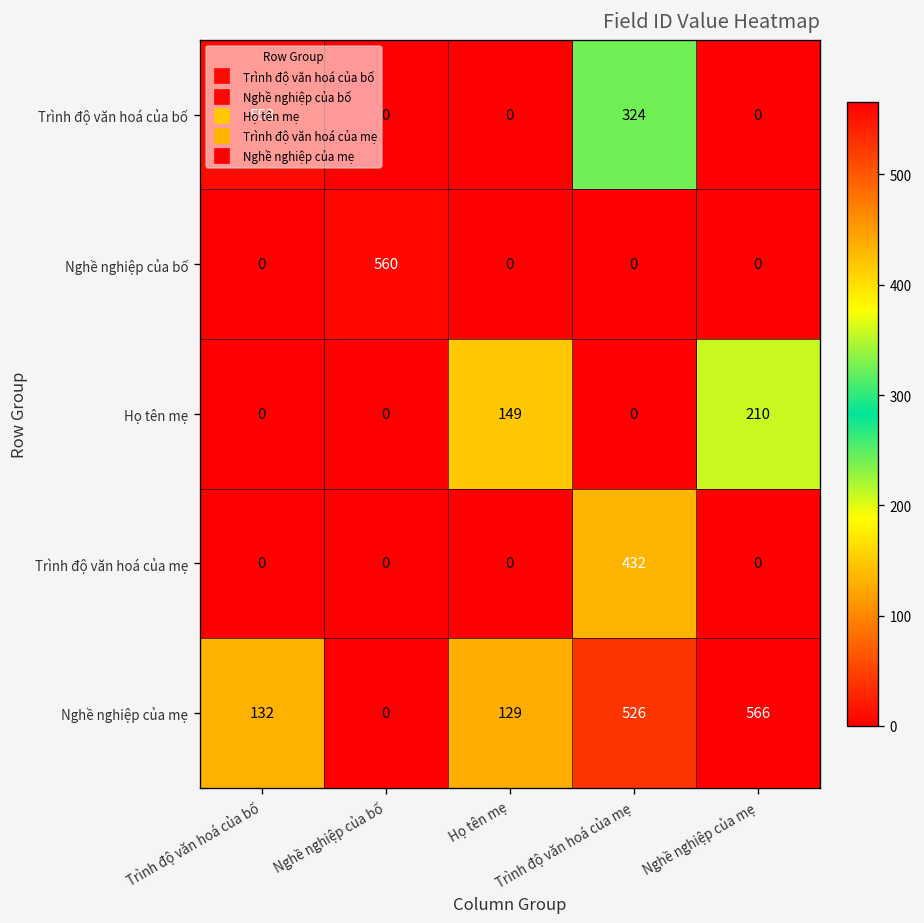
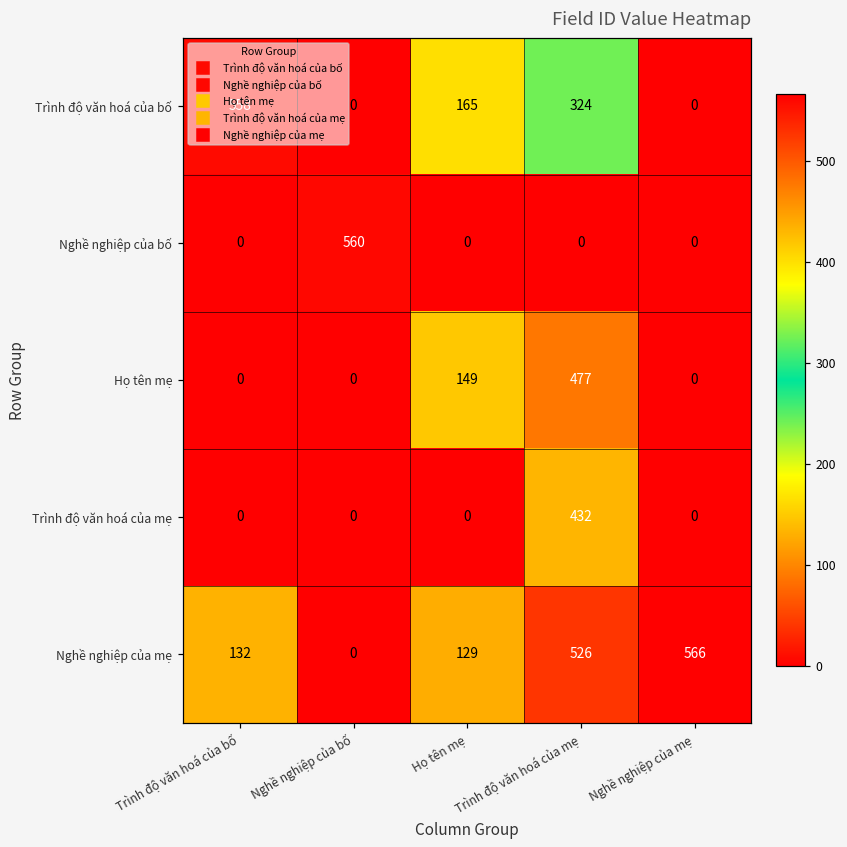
  {
    "Trình độ văn hoá của bố": {
      "Nghề nghiệp của bố": 0,
-     "Họ tên mẹ": 0,
+     "Họ tên mẹ": 165,
      "Trình độ văn hoá của mẹ": 324,
      "Nghề nghiệp của mẹ": 0
    },
    "Nghề nghiệp của bố": {
      "Trình độ văn hoá của bố": 0,
      "Nghề nghiệp của bố": 560,
      "Họ tên mẹ": 0,
      "Trình độ văn hoá của mẹ": 0,
      "Nghề nghiệp của mẹ": 0
    },
    "Họ tên mẹ": {
      "Trình độ văn hoá của bố": 0,
      "Nghề nghiệp của bố": 0,
      "Họ tên mẹ": 149,
-     "Trình độ văn hoá của mẹ": 0,
-     "Nghề nghiệp của mẹ": 210
+     "Trình độ văn hoá của mẹ": 477,
+     "Nghề nghiệp của mẹ": 0
    },
    "Trình độ văn hoá của mẹ": {
      "Trình độ văn hoá của bố": 0,
      "Nghề nghiệp của bố": 0,
      "Họ tên mẹ": 0,
      "Trình độ văn hoá của mẹ": 432,
      "Nghề nghiệp của mẹ": 0
    },
    "Nghề nghiệp của mẹ": {
      "Trình độ văn hoá của bố": 132,
      "Nghề nghiệp của bố": 0,
      "Họ tên mẹ": 129,
      "Trình độ văn hoá của mẹ": 526,
      "Nghề nghiệp của mẹ": 566
    }
  }
